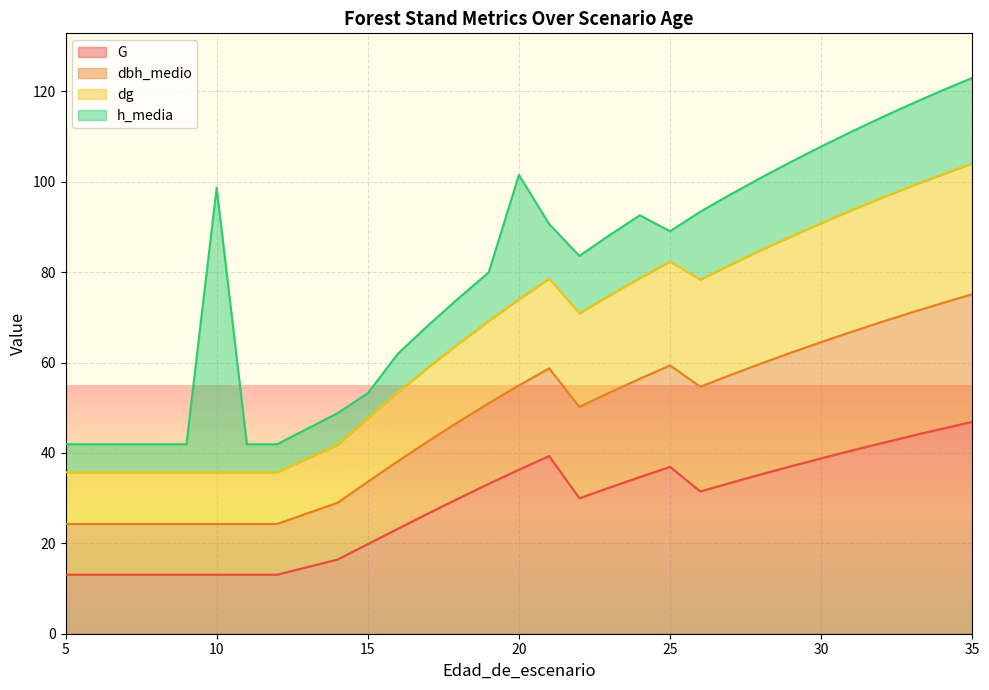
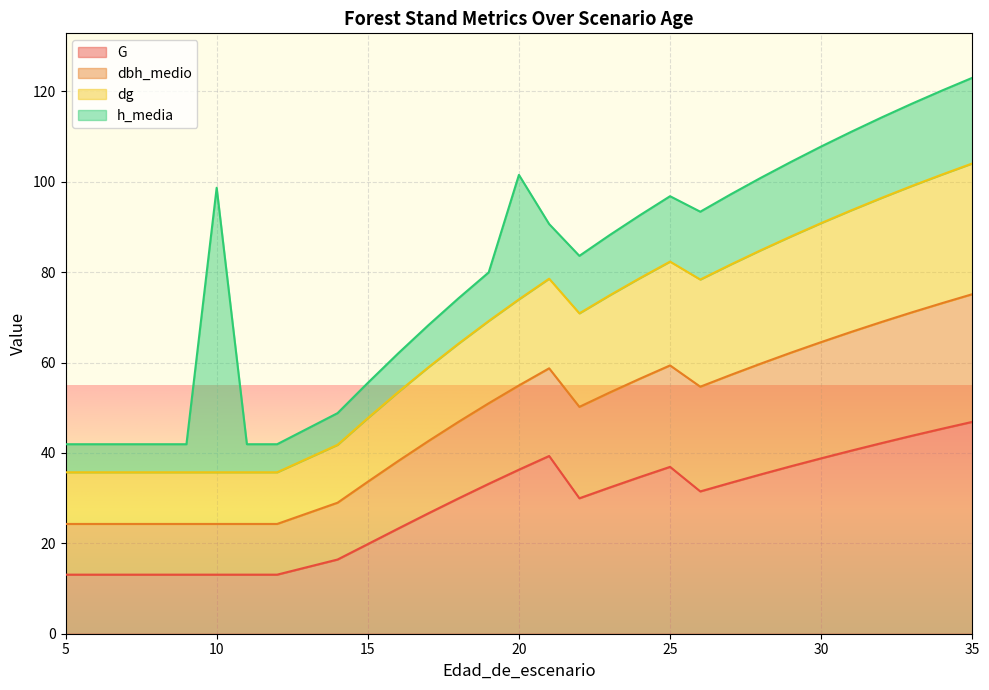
  {
    "h_media": {
      "5": 6,
      "10": 63,
-     "15": 6,
+     "15": 8,
      "20": 28,
-     "25": 7,
+     "25": 14,
      "30": 17,
      "35": 19
    }
  }
